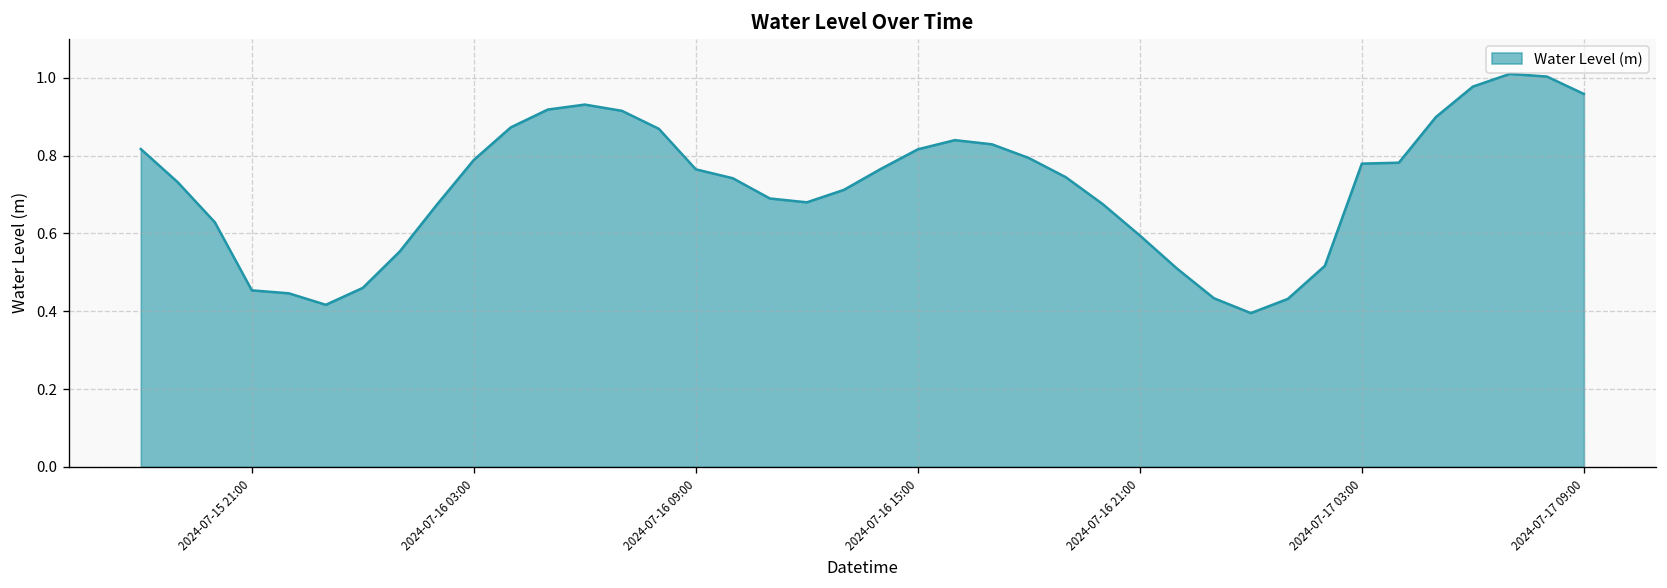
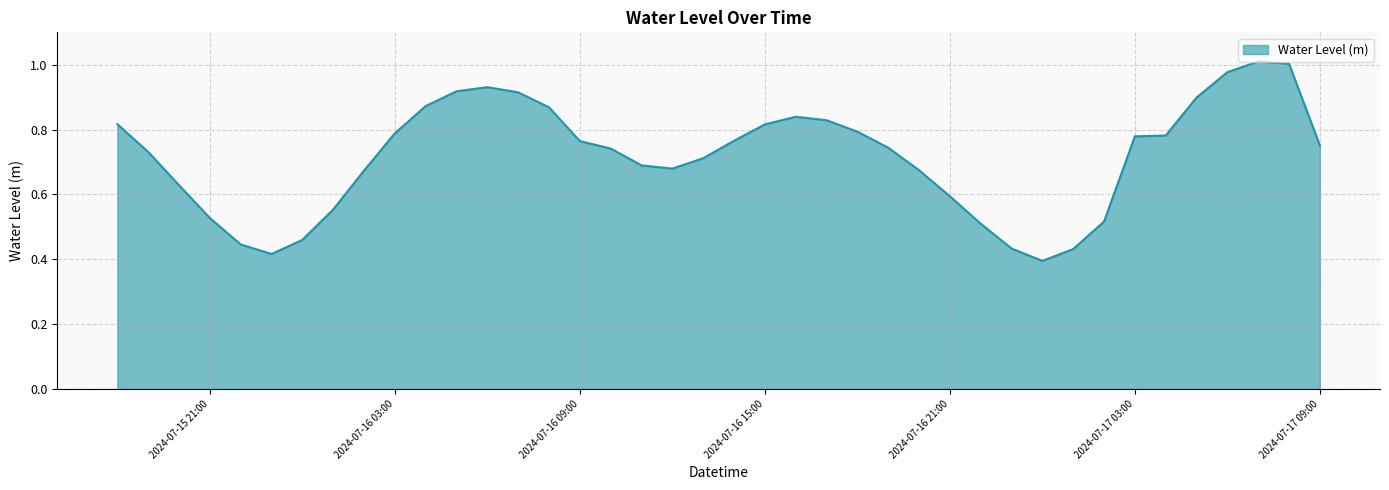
  {
-   "2024-07-15 21:00": 0.45,
+   "2024-07-15 21:00": 0.53,
    "2024-07-16 03:00": 0.79,
    "2024-07-16 09:00": 0.76,
    "2024-07-16 15:00": 0.82,
    "2024-07-16 21:00": 0.59,
    "2024-07-17 03:00": 0.78,
-   "2024-07-17 09:00": 0.96
+   "2024-07-17 09:00": 0.75
  }
